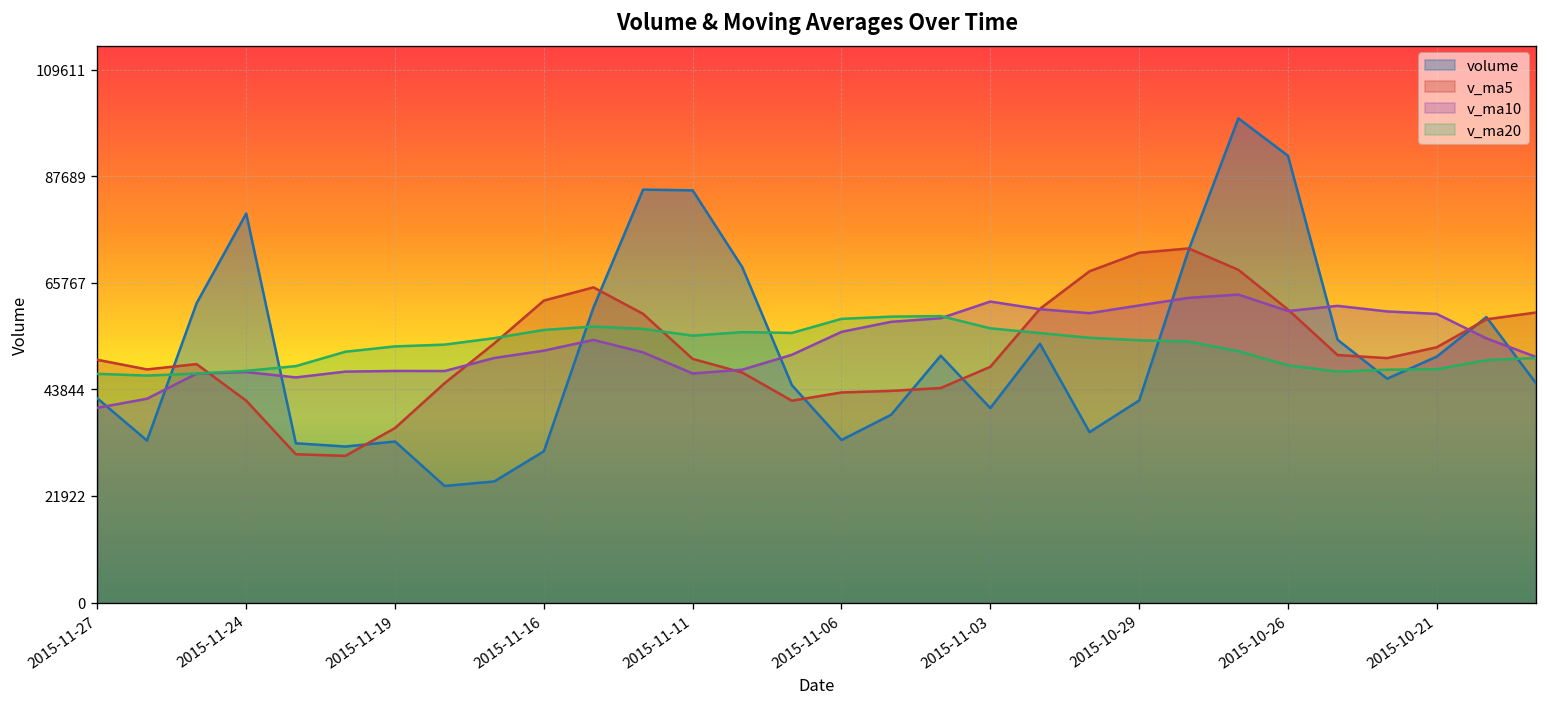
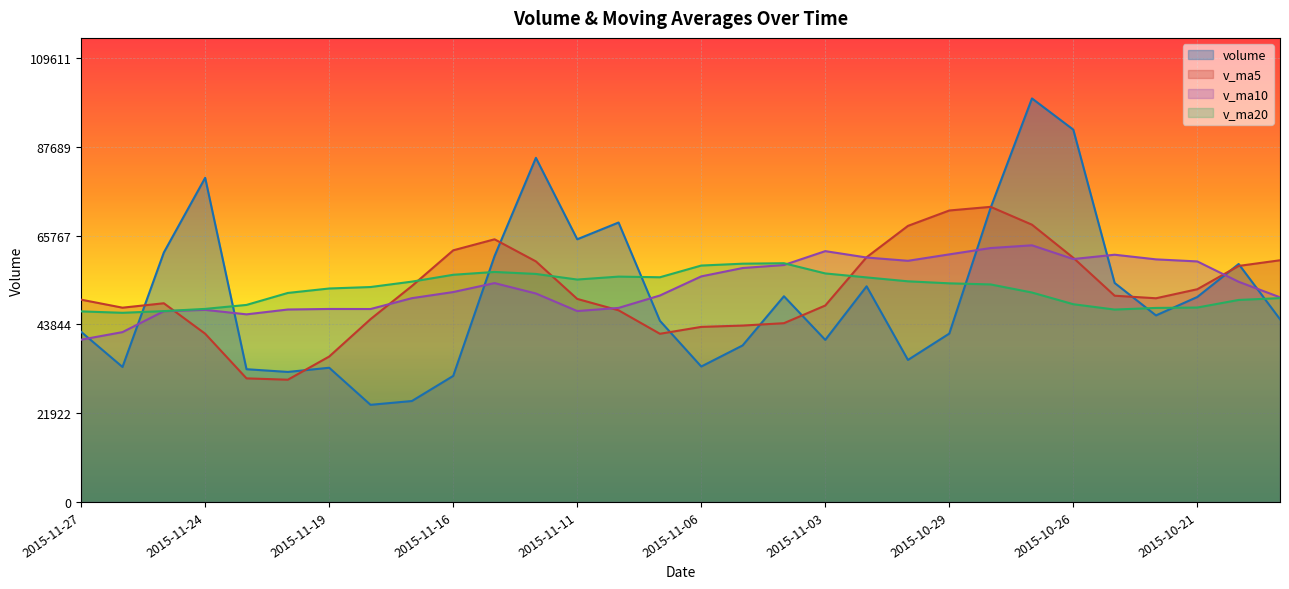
  {
    "volume": {
      "2015-11-27": 42000,
      "2015-11-24": 80000,
      "2015-11-19": 33000,
      "2015-11-16": 31000,
-     "2015-11-11": 85000,
+     "2015-11-11": 65000,
      "2015-11-06": 33000,
      "2015-11-03": 40000,
      "2015-10-29": 42000,
      "2015-10-26": 92000,
      "2015-10-21": 51000
    },
    "v_ma5": {
      "2015-11-27": 50000,
      "2015-11-24": 42000,
      "2015-11-19": 36000,
      "2015-11-16": 62000,
      "2015-11-11": 50000,
      "2015-11-06": 43000,
      "2015-11-03": 49000,
      "2015-10-29": 72000,
      "2015-10-21": 53000
    },
    "v_ma10": {
      "2015-11-27": 40000,
      "2015-11-19": 48000,
      "2015-11-16": 52000,
      "2015-11-11": 47000,
      "2015-11-06": 56000,
      "2015-11-03": 62000,
      "2015-10-29": 61000,
      "2015-10-21": 59000
    },
    "v_ma20": {
      "2015-11-27": 47000,
      "2015-11-19": 53000,
      "2015-11-16": 56000,
      "2015-11-11": 55000,
      "2015-11-06": 58000,
      "2015-11-03": 56000,
      "2015-10-29": 54000,
      "2015-10-26": 49000,
      "2015-10-21": 48000
    }
  }
